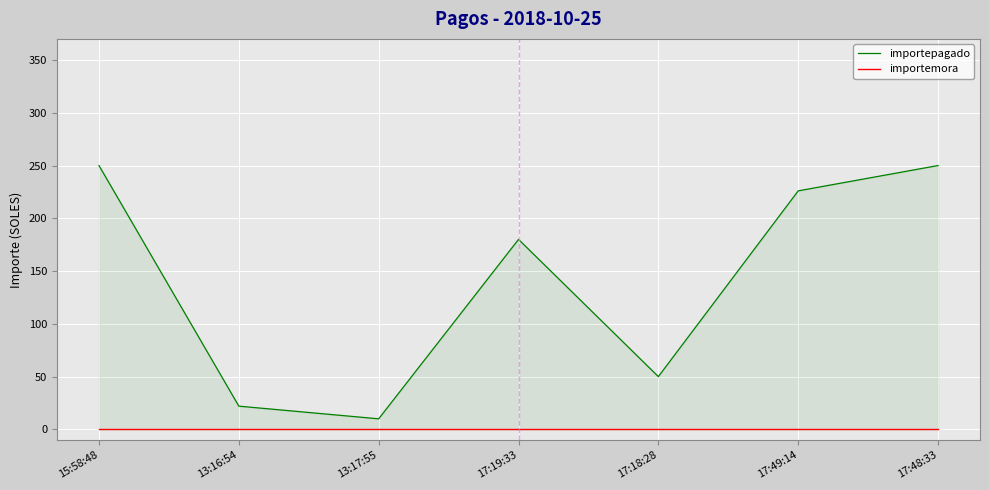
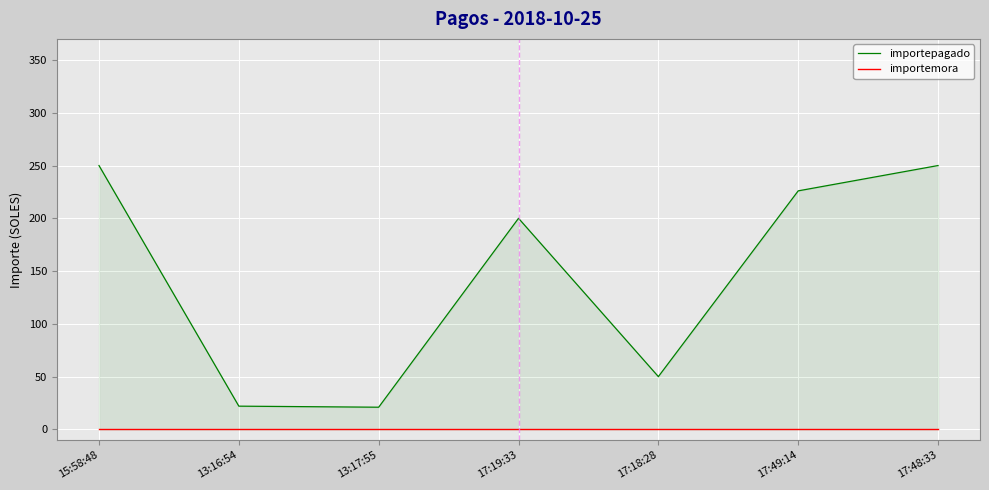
  {
    "importepagado": {
      "15:58:48": 250,
      "13:16:54": 22,
-     "13:17:55": 10,
-     "17:19:33": 180,
+     "13:17:55": 21,
+     "17:19:33": 200,
      "17:18:28": 50,
      "17:49:14": 226,
      "17:48:33": 250
    },
    "importemora": {
      "15:58:48": 0,
      "13:16:54": 0,
      "13:17:55": 0,
      "17:19:33": 0,
      "17:18:28": 0,
      "17:49:14": 0,
      "17:48:33": 0
    }
  }
